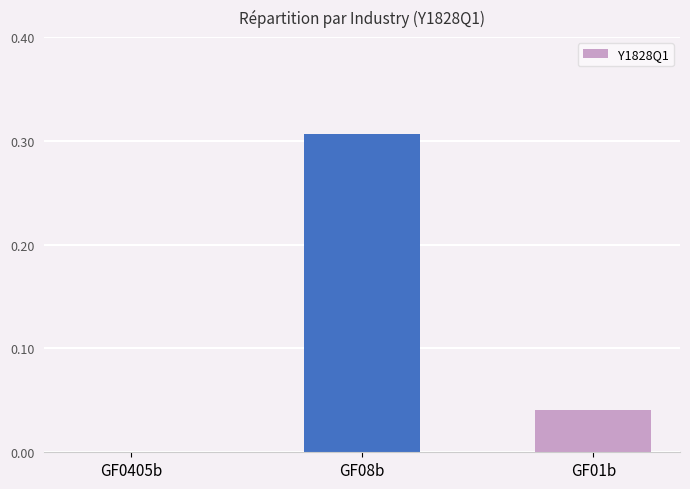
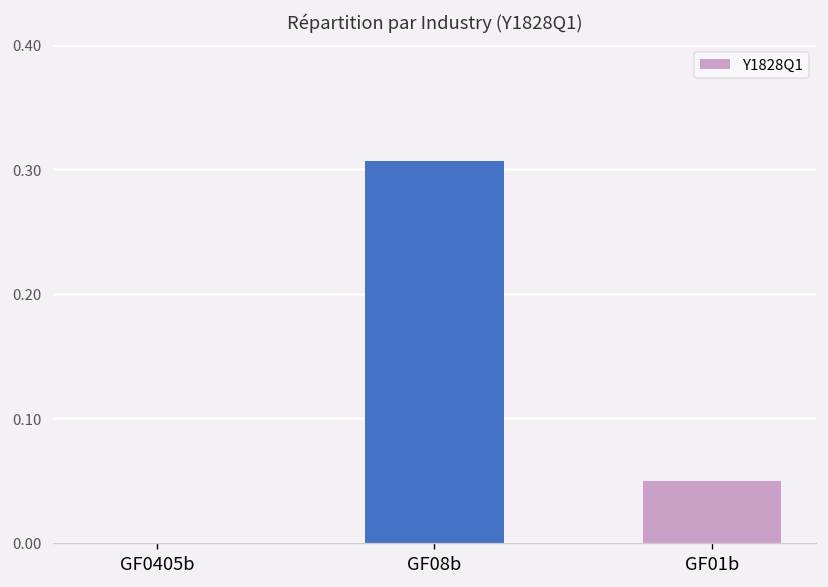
  {
    "GF0405b": 0.000,
    "GF08b": 0.306,
-   "GF01b": 0.040
+   "GF01b": 0.050
  }
